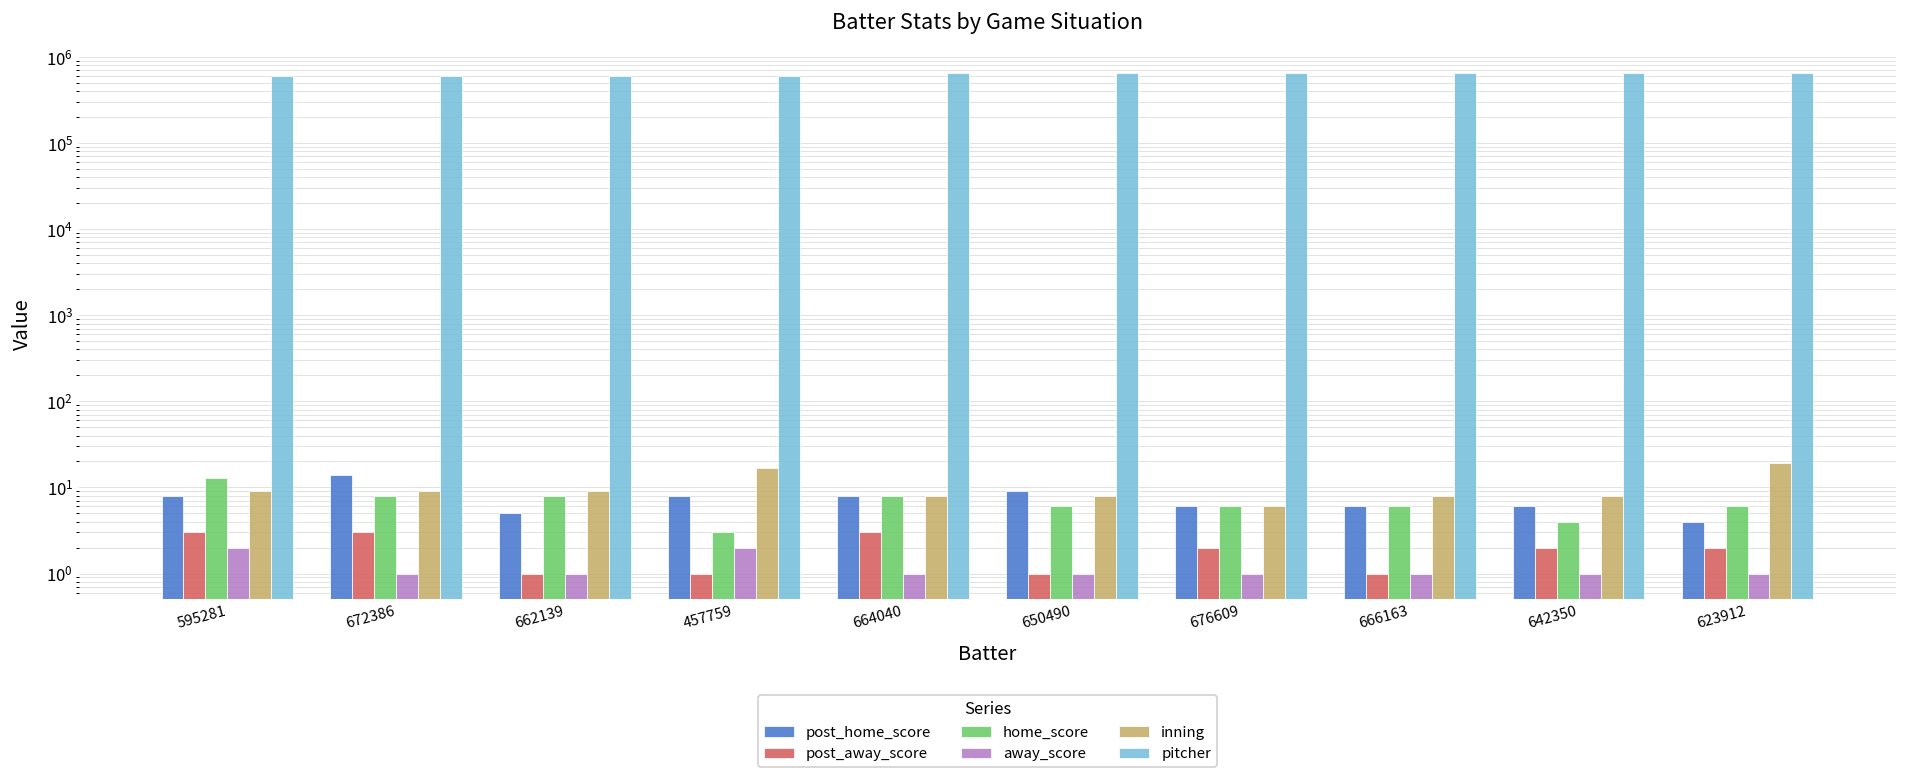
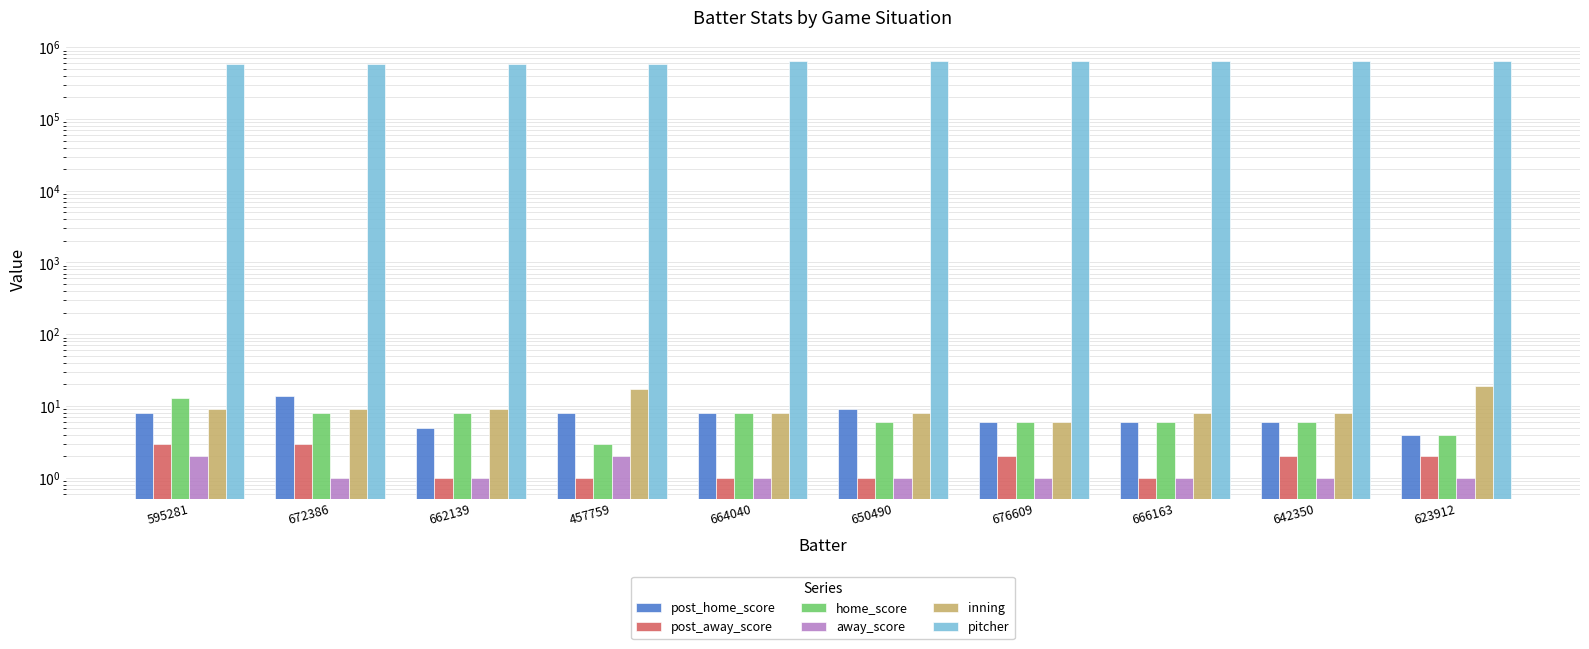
  {
    "post_home_score": {
      "595281": 8,
      "672386": 14,
      "662139": 5,
      "457759": 8,
      "664040": 8,
      "650490": 9,
      "676609": 6,
      "666163": 6,
      "642350": 6,
      "623912": 4
    },
    "post_away_score": {
      "595281": 3,
      "672386": 3,
      "662139": 1,
      "457759": 1,
-     "664040": 3,
+     "664040": 1,
      "650490": 1,
      "676609": 2,
      "666163": 1,
      "642350": 2,
      "623912": 2
    },
    "home_score": {
      "595281": 13,
      "672386": 8,
      "662139": 8,
      "457759": 3,
      "664040": 8,
      "650490": 6,
      "676609": 6,
      "666163": 6,
-     "642350": 4,
-     "623912": 6
+     "642350": 6,
+     "623912": 4
    },
    "away_score": {
      "595281": 2,
      "672386": 1,
      "662139": 1,
      "457759": 2,
      "664040": 1,
      "650490": 1,
      "676609": 1,
      "666163": 1,
      "642350": 1,
      "623912": 1
    },
    "inning": {
      "595281": 9,
      "672386": 9,
      "662139": 9,
      "457759": 17,
      "664040": 8,
      "650490": 8,
      "676609": 6,
      "666163": 8,
      "642350": 8,
      "623912": 19
    },
    "pitcher": {
      "595281": 600000,
      "672386": 600000,
      "662139": 600000,
      "457759": 600000,
      "664040": 600000,
      "650490": 600000,
      "676609": 600000,
      "666163": 600000,
      "642350": 600000,
      "623912": 600000
    }
  }
